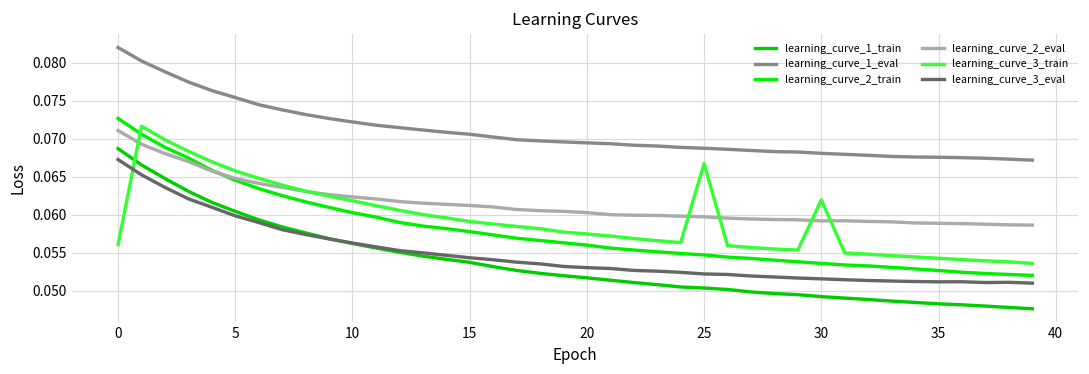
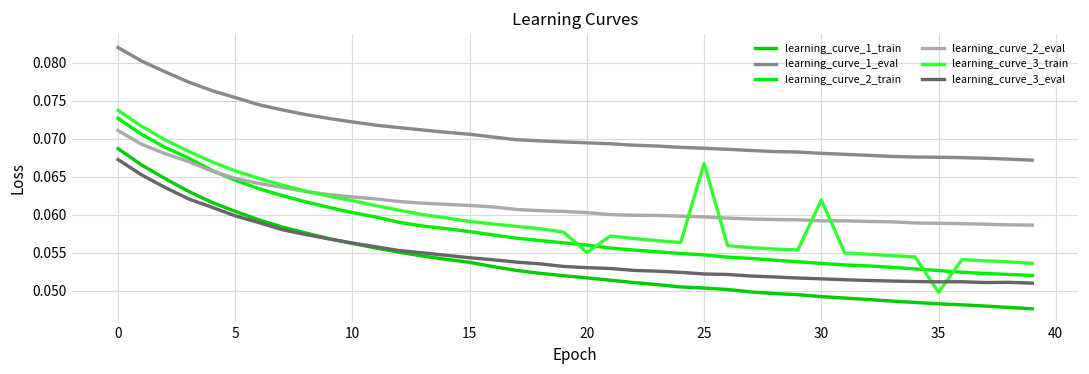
  {
    "learning_curve_3_train": {
-     "0": 0.056,
+     "0": 0.074,
      "5": 0.066,
      "10": 0.062,
      "15": 0.059,
-     "20": 0.057,
+     "20": 0.055,
      "25": 0.067,
      "30": 0.062,
-     "35": 0.054
+     "35": 0.050
    }
  }
